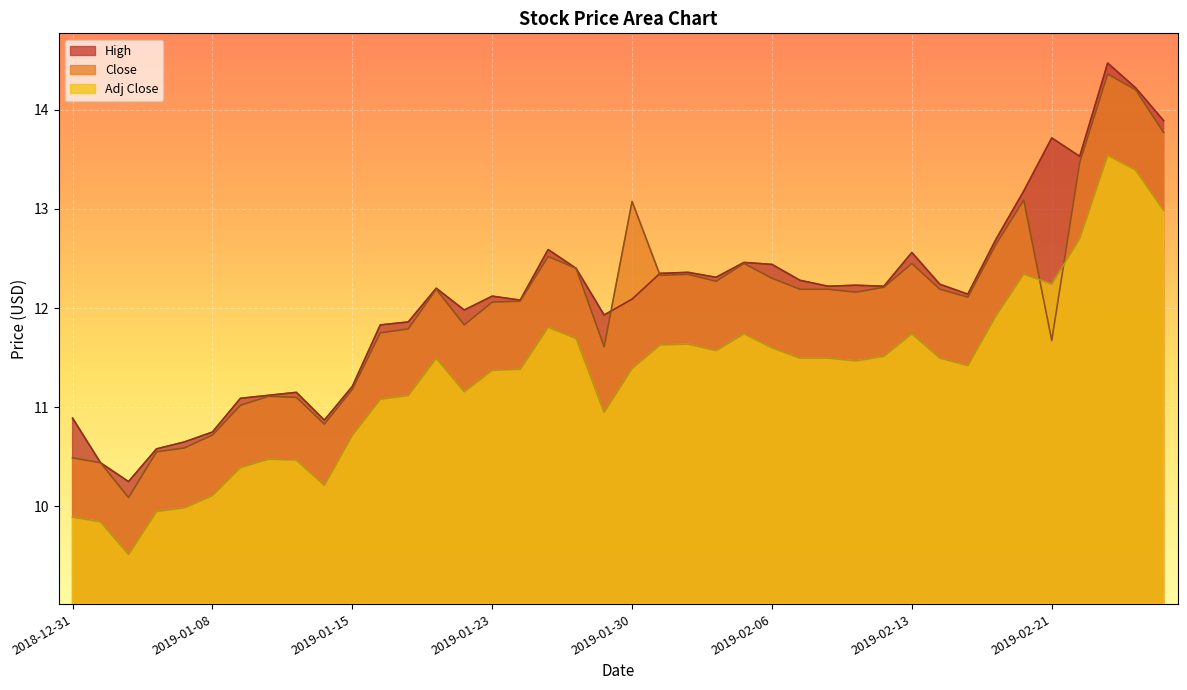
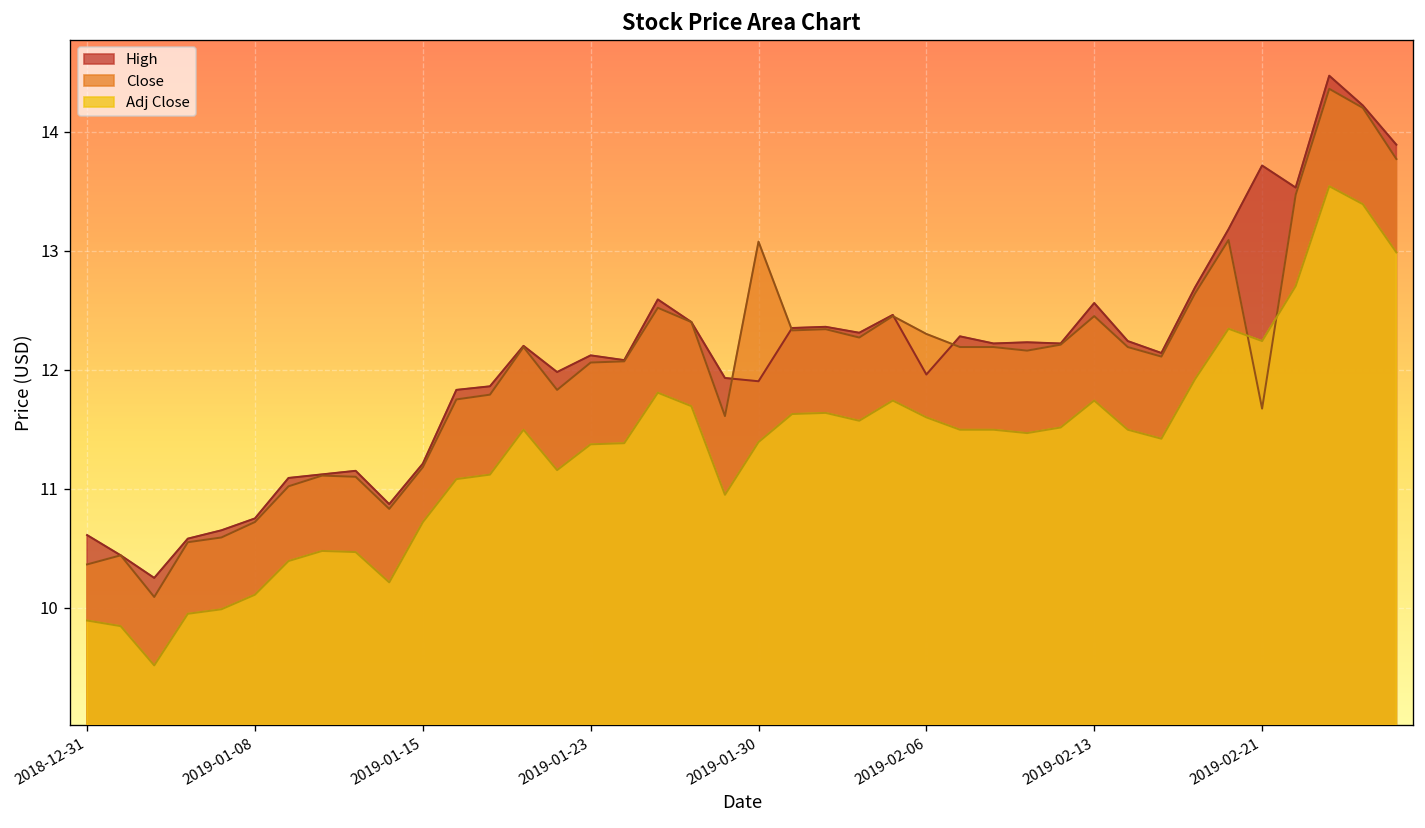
  {
    "High": {
-     "2018-12-31": 10.9,
+     "2018-12-31": 10.6,
      "2019-01-08": 10.8,
      "2019-01-15": 11.2,
      "2019-01-23": 12.1,
-     "2019-01-30": 12.1,
-     "2019-02-06": 12.4,
+     "2019-01-30": 11.9,
+     "2019-02-06": 12.0,
      "2019-02-13": 12.6,
      "2019-02-21": 13.7
    },
    "Close": {
-     "2018-12-31": 10.5,
+     "2018-12-31": 10.4,
      "2019-01-08": 10.7,
      "2019-01-15": 11.2,
      "2019-01-23": 12.1,
      "2019-01-30": 13.1,
      "2019-02-06": 12.3,
      "2019-02-13": 12.4,
      "2019-02-21": 11.7
    },
    "Adj Close": {
      "2018-12-31": 9.9,
      "2019-01-08": 10.1,
      "2019-01-15": 10.7,
      "2019-01-23": 11.4,
      "2019-01-30": 11.4,
      "2019-02-06": 11.6,
      "2019-02-13": 11.7,
      "2019-02-21": 12.2
    }
  }
